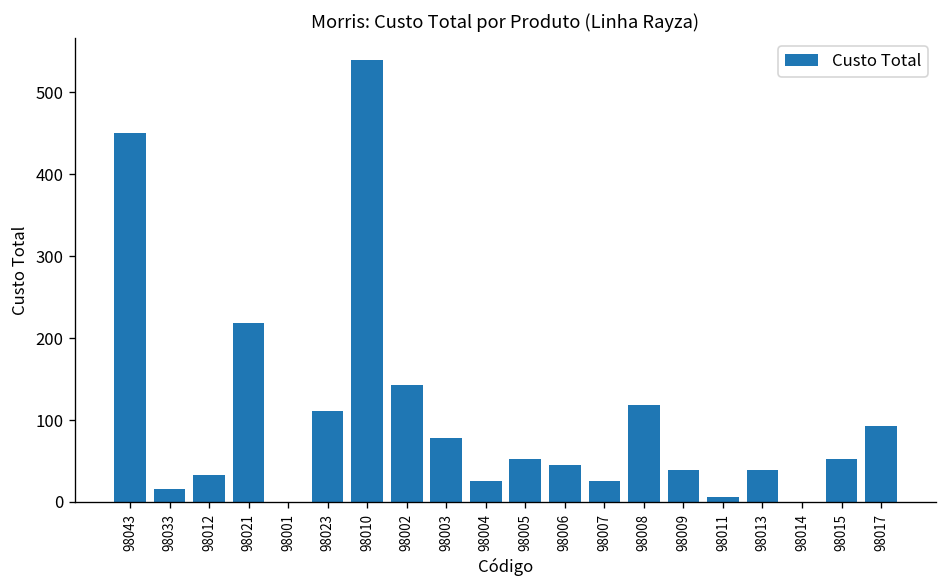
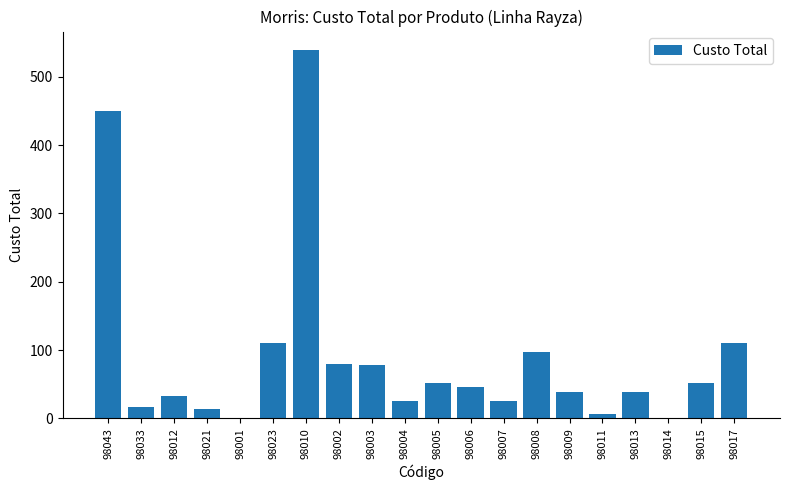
  {
    "98043": 450,
    "98033": 20,
    "98012": 30,
-   "98021": 220,
+   "98021": 10,
    "98001": 0,
    "98023": 110,
    "98010": 540,
-   "98002": 140,
+   "98002": 80,
    "98003": 80,
    "98004": 30,
    "98005": 50,
    "98006": 50,
    "98007": 30,
-   "98008": 120,
+   "98008": 100,
    "98009": 40,
    "98011": 10,
    "98013": 40,
    "98014": 0,
    "98015": 50,
-   "98017": 90
+   "98017": 110
  }
